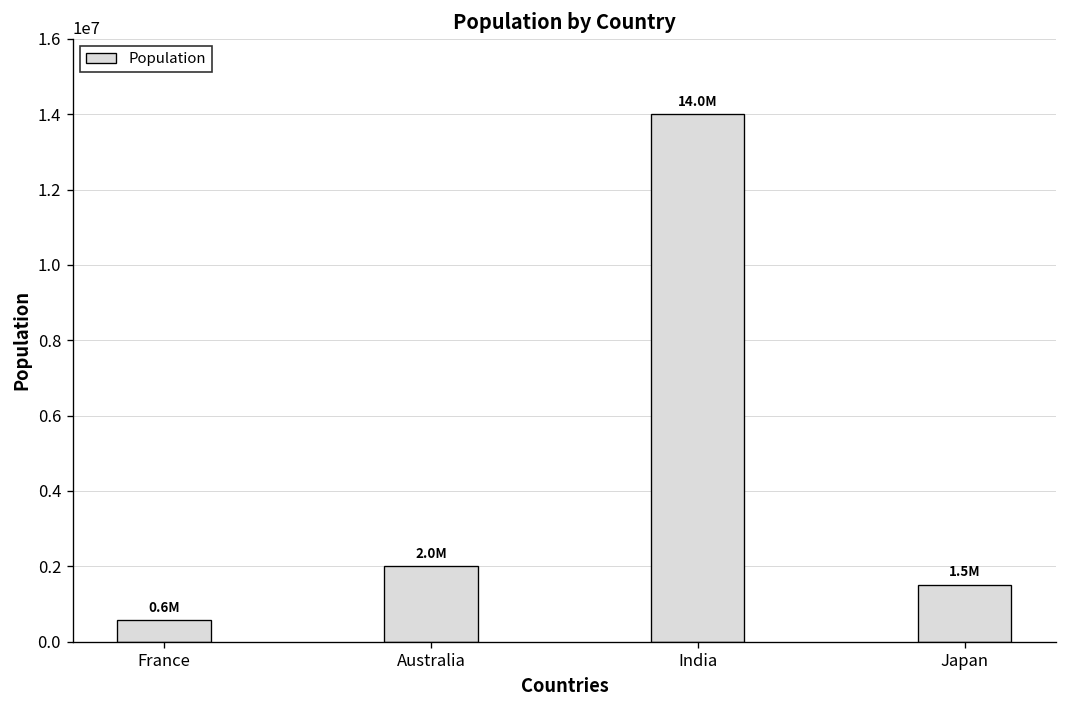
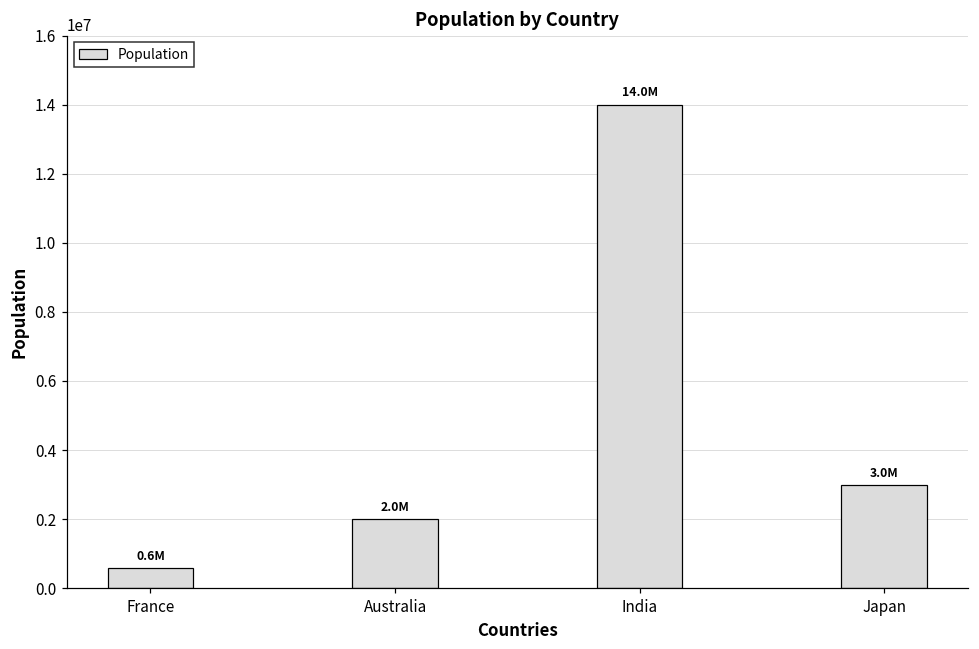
  {
    "France": "0.6M",
    "Australia": "2.0M",
    "India": "14.0M",
-   "Japan": "1.5M"
+   "Japan": "3.0M"
  }
